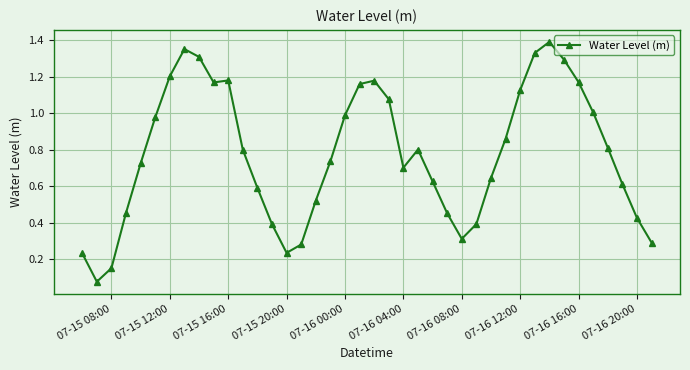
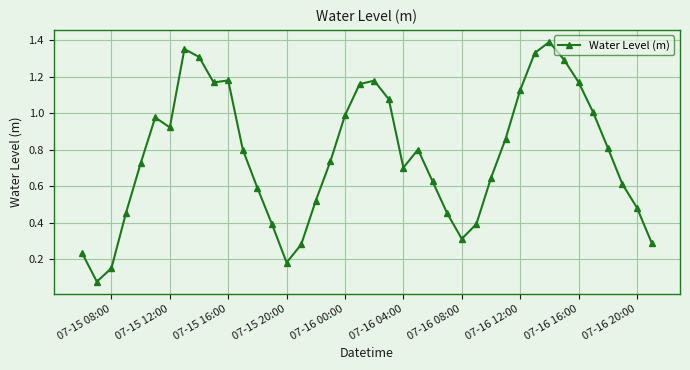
  {
    "07-15 08:00": 0.15,
-   "07-15 12:00": 1.20,
+   "07-15 12:00": 0.92,
    "07-15 16:00": 1.18,
-   "07-15 20:00": 0.23,
+   "07-15 20:00": 0.18,
    "07-16 00:00": 0.99,
    "07-16 04:00": 0.70,
    "07-16 08:00": 0.31,
    "07-16 12:00": 1.13,
    "07-16 16:00": 1.17,
-   "07-16 20:00": 0.43
+   "07-16 20:00": 0.48
  }
